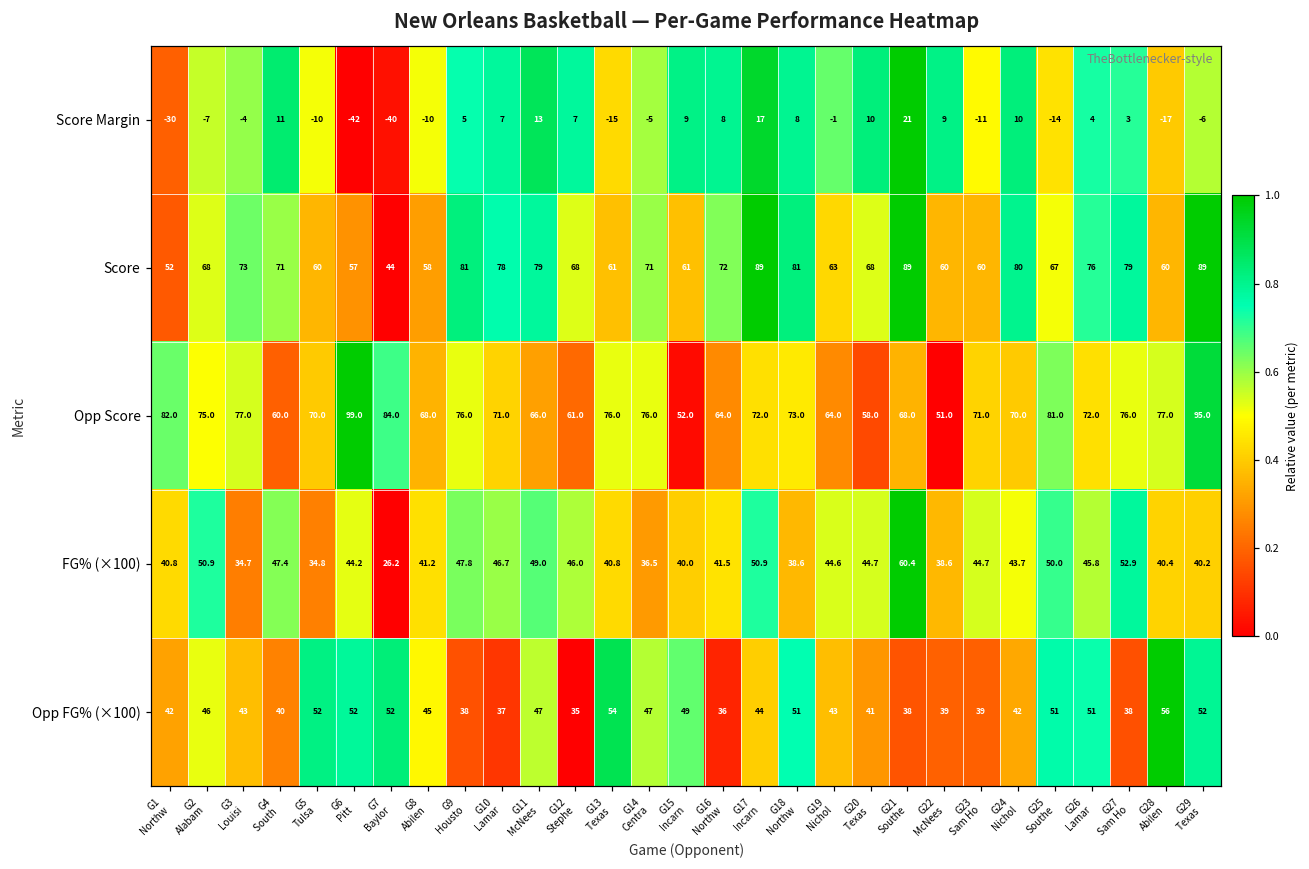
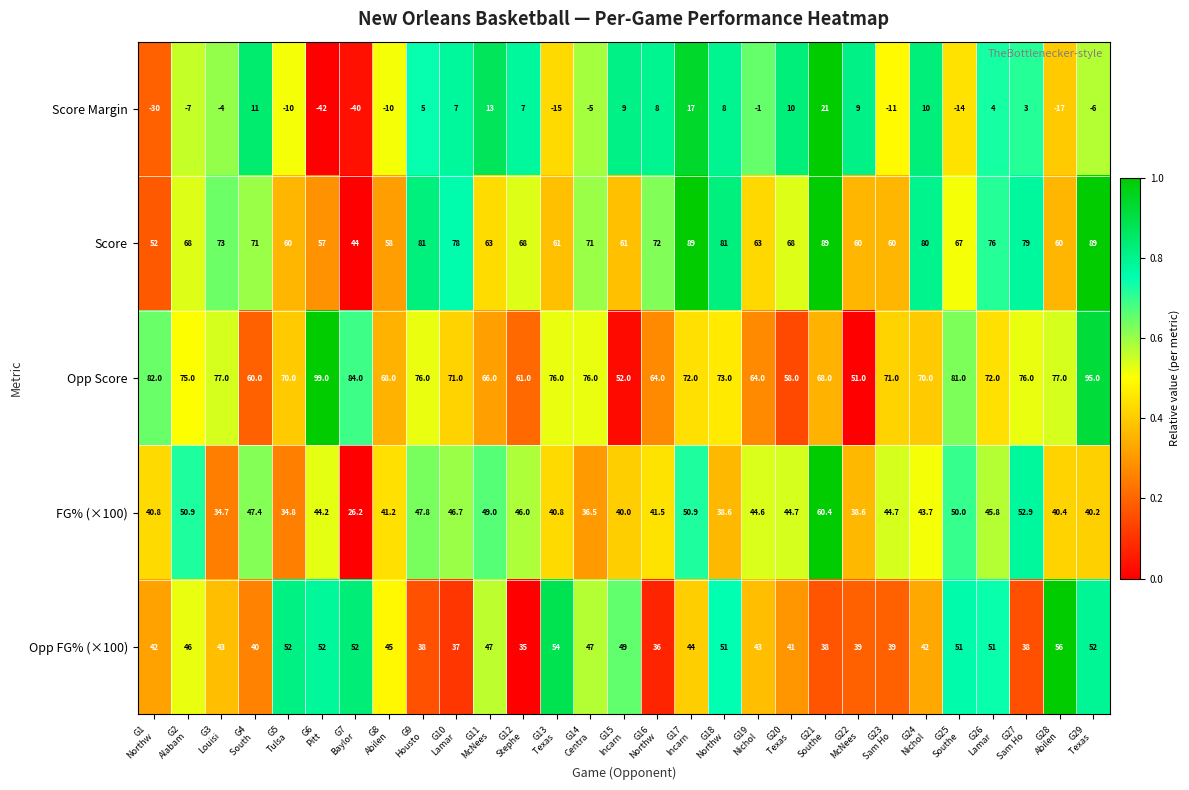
  {
    "Score Margin": {
      "G1 Northw": -30,
      "G2 Alabam": -7,
      "G3 Louisi": -4,
      "G4 South": 11,
      "G5 Tulsa": -10,
      "G6 Pitt": -42,
      "G7 Baylor": -40,
      "G8 Abilen": -10,
      "G9 Housto": 5,
      "G10 Lamar": 7,
      "G11 McNees": 13,
      "G12 Stephe": 7,
      "G13 Texas": -15,
      "G14 Centra": -5,
      "G15 Incarn": 9,
      "G16 Northw": 8,
      "G17 Incarn": 17,
      "G18 Northw": 8,
      "G19 Nichol": -1,
      "G20 Texas": 10,
      "G21 Southe": 21,
      "G22 McNees": 9,
      "G23 Sam Ho": -11,
      "G24 Nichol": 10,
      "G25 Southe": -14,
      "G26 Lamar": 4,
      "G27 Sam Ho": 3,
      "G29 Texas": -6
    },
    "Score": {
      "G1 Northw": 52,
      "G2 Alabam": 68,
      "G3 Louisi": 73,
      "G4 South": 71,
      "G5 Tulsa": 60,
      "G6 Pitt": 57,
      "G7 Baylor": 44,
      "G8 Abilen": 58,
      "G9 Housto": 81,
      "G10 Lamar": 78,
-     "G11 McNees": 79,
+     "G11 McNees": 63,
      "G12 Stephe": 68,
      "G13 Texas": 61,
      "G14 Centra": 71,
      "G15 Incarn": 61,
      "G16 Northw": 72,
      "G17 Incarn": 89,
      "G18 Northw": 81,
      "G19 Nichol": 63,
      "G20 Texas": 68,
      "G21 Southe": 89,
      "G22 McNees": 60,
      "G23 Sam Ho": 60,
      "G24 Nichol": 80,
      "G25 Southe": 67,
      "G26 Lamar": 76,
      "G27 Sam Ho": 79,
      "G28 Abilen": 60,
      "G29 Texas": 89
    },
    "Opp Score": {
      "G1 Northw": 82.0,
      "G2 Alabam": 75.0,
      "G3 Louisi": 77.0,
      "G4 South": 60.0,
      "G5 Tulsa": 70.0,
      "G6 Pitt": 99.0,
      "G7 Baylor": 84.0,
      "G8 Abilen": 68.0,
      "G9 Housto": 76.0,
      "G10 Lamar": 71.0,
      "G11 McNees": 66.0,
      "G12 Stephe": 61.0,
      "G13 Texas": 76.0,
      "G14 Centra": 76.0,
      "G15 Incarn": 52.0,
      "G16 Northw": 64.0,
      "G17 Incarn": 72.0,
      "G18 Northw": 73.0,
      "G19 Nichol": 64.0,
      "G20 Texas": 58.0,
      "G21 Southe": 68.0,
      "G22 McNees": 51.0,
      "G23 Sam Ho": 71.0,
      "G24 Nichol": 70.0,
      "G25 Southe": 81.0,
      "G26 Lamar": 72.0,
      "G27 Sam Ho": 76.0,
      "G28 Abilen": 77.0,
      "G29 Texas": 95.0
    },
    "FG% (×100)": {
      "G1 Northw": 40.8,
      "G2 Alabam": 50.9,
      "G3 Louisi": 34.7,
      "G4 South": 47.4,
      "G5 Tulsa": 34.8,
      "G6 Pitt": 44.2,
      "G7 Baylor": 26.2,
      "G8 Abilen": 41.2,
      "G9 Housto": 47.8,
      "G10 Lamar": 46.7,
      "G11 McNees": 49.0,
      "G12 Stephe": 46.0,
      "G13 Texas": 40.8,
      "G14 Centra": 36.5,
      "G15 Incarn": 40.0,
      "G16 Northw": 41.5,
      "G17 Incarn": 50.9,
      "G18 Northw": 38.6,
      "G19 Nichol": 44.6,
      "G20 Texas": 44.7,
      "G21 Southe": 60.4,
      "G22 McNees": 38.6,
      "G23 Sam Ho": 44.7,
      "G24 Nichol": 43.7,
      "G25 Southe": 50.0,
      "G26 Lamar": 45.8,
      "G27 Sam Ho": 52.9,
      "G28 Abilen": 40.4,
      "G29 Texas": 40.2
    },
    "Opp FG% (×100)": {
      "G1 Northw": 42,
      "G2 Alabam": 46,
      "G3 Louisi": 43,
      "G4 South": 40,
      "G5 Tulsa": 52,
      "G6 Pitt": 52,
      "G7 Baylor": 52,
      "G8 Abilen": 45,
      "G9 Housto": 38,
      "G10 Lamar": 37,
      "G11 McNees": 47,
      "G12 Stephe": 35,
      "G13 Texas": 54,
      "G14 Centra": 47,
      "G15 Incarn": 49,
      "G16 Northw": 36,
      "G17 Incarn": 44,
      "G18 Northw": 51,
      "G19 Nichol": 43,
      "G20 Texas": 41,
      "G21 Southe": 38,
      "G22 McNees": 39,
      "G23 Sam Ho": 39,
      "G24 Nichol": 42,
      "G25 Southe": 51,
      "G26 Lamar": 51,
      "G27 Sam Ho": 38,
      "G28 Abilen": 56,
      "G29 Texas": 52
    }
  }
